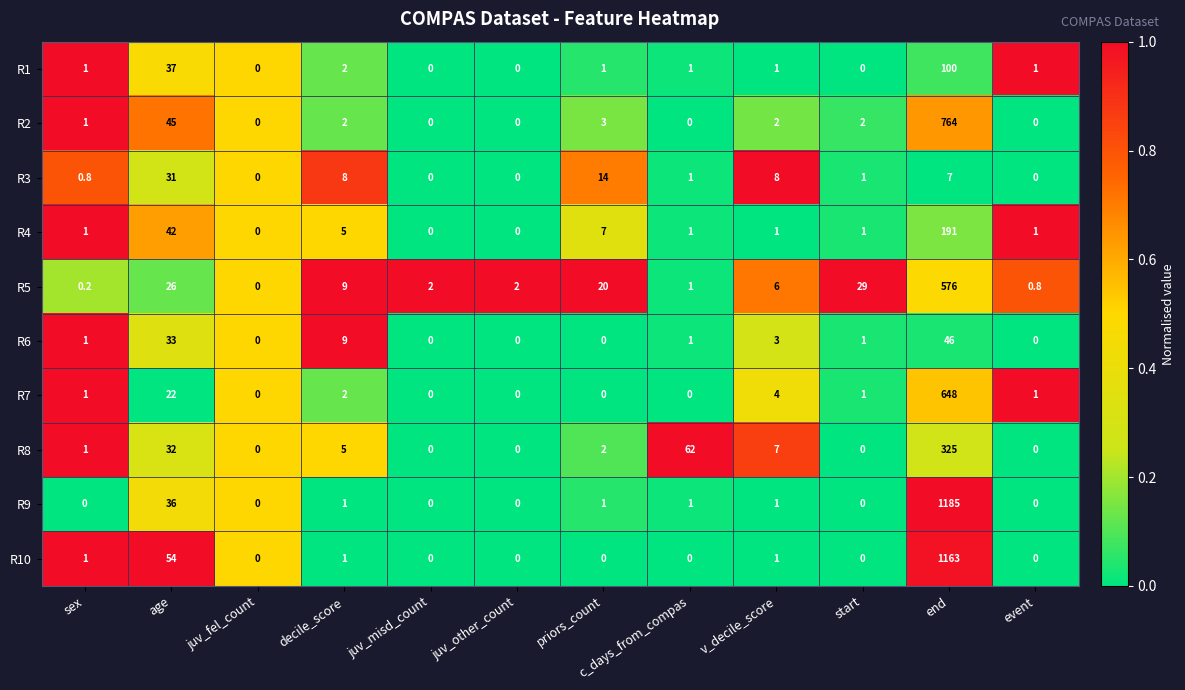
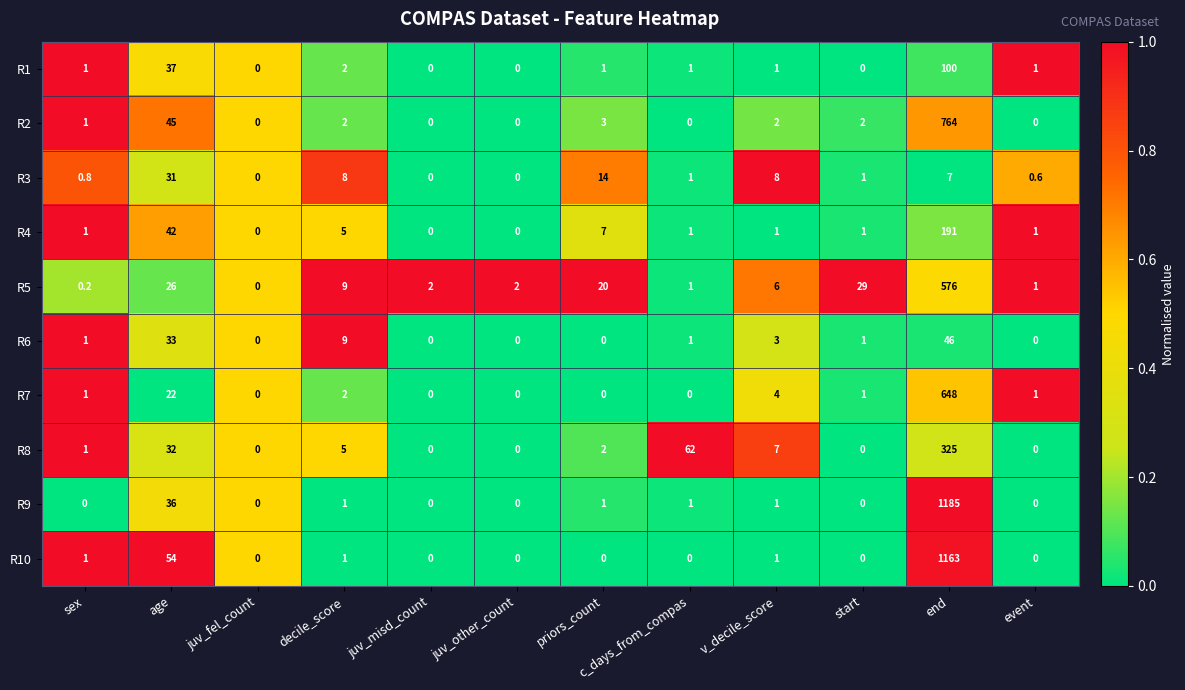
  {
    "R1": {
      "sex": 1,
      "age": 37,
      "juv_fel_count": 0,
      "decile_score": 2,
      "juv_misd_count": 0,
      "juv_other_count": 0,
      "priors_count": 1,
      "c_days_from_compas": 1,
      "v_decile_score": 1,
      "start": 0,
      "end": 100,
      "event": 1
    },
    "R2": {
      "sex": 1,
      "age": 45,
      "juv_fel_count": 0,
      "decile_score": 2,
      "juv_misd_count": 0,
      "juv_other_count": 0,
      "priors_count": 3,
      "c_days_from_compas": 0,
      "v_decile_score": 2,
      "start": 2,
      "end": 764,
      "event": 0
    },
    "R3": {
      "sex": 0.8,
      "age": 31,
      "juv_fel_count": 0,
      "decile_score": 8,
      "juv_misd_count": 0,
      "juv_other_count": 0,
      "priors_count": 14,
      "c_days_from_compas": 1,
      "v_decile_score": 8,
      "start": 1,
      "end": 7,
-     "event": 0
+     "event": 0.6
    },
    "R4": {
      "sex": 1,
      "age": 42,
      "juv_fel_count": 0,
      "decile_score": 5,
      "juv_misd_count": 0,
      "juv_other_count": 0,
      "priors_count": 7,
      "c_days_from_compas": 1,
      "v_decile_score": 1,
      "start": 1,
      "end": 191,
      "event": 1
    },
    "R5": {
      "sex": 0.2,
      "age": 26,
      "juv_fel_count": 0,
      "decile_score": 9,
      "juv_misd_count": 2,
      "juv_other_count": 2,
      "priors_count": 20,
      "c_days_from_compas": 1,
      "v_decile_score": 6,
      "start": 29,
      "end": 576,
-     "event": 0.8
+     "event": 1
    },
    "R6": {
      "sex": 1,
      "age": 33,
      "juv_fel_count": 0,
      "decile_score": 9,
      "juv_misd_count": 0,
      "juv_other_count": 0,
      "priors_count": 0,
      "c_days_from_compas": 1,
      "v_decile_score": 3,
      "start": 1,
      "end": 46,
      "event": 0
    },
    "R7": {
      "sex": 1,
      "age": 22,
      "juv_fel_count": 0,
      "decile_score": 2,
      "juv_misd_count": 0,
      "juv_other_count": 0,
      "priors_count": 0,
      "c_days_from_compas": 0,
      "v_decile_score": 4,
      "start": 1,
      "end": 648,
      "event": 1
    },
    "R8": {
      "sex": 1,
      "age": 32,
      "juv_fel_count": 0,
      "decile_score": 5,
      "juv_misd_count": 0,
      "juv_other_count": 0,
      "priors_count": 2,
      "c_days_from_compas": 62,
      "v_decile_score": 7,
      "start": 0,
      "end": 325,
      "event": 0
    },
    "R9": {
      "sex": 0,
      "age": 36,
      "juv_fel_count": 0,
      "decile_score": 1,
      "juv_misd_count": 0,
      "juv_other_count": 0,
      "priors_count": 1,
      "c_days_from_compas": 1,
      "v_decile_score": 1,
      "start": 0,
      "end": 1185,
      "event": 0
    },
    "R10": {
      "sex": 1,
      "age": 54,
      "juv_fel_count": 0,
      "decile_score": 1,
      "juv_misd_count": 0,
      "juv_other_count": 0,
      "priors_count": 0,
      "c_days_from_compas": 0,
      "v_decile_score": 1,
      "start": 0,
      "end": 1163,
      "event": 0
    }
  }
